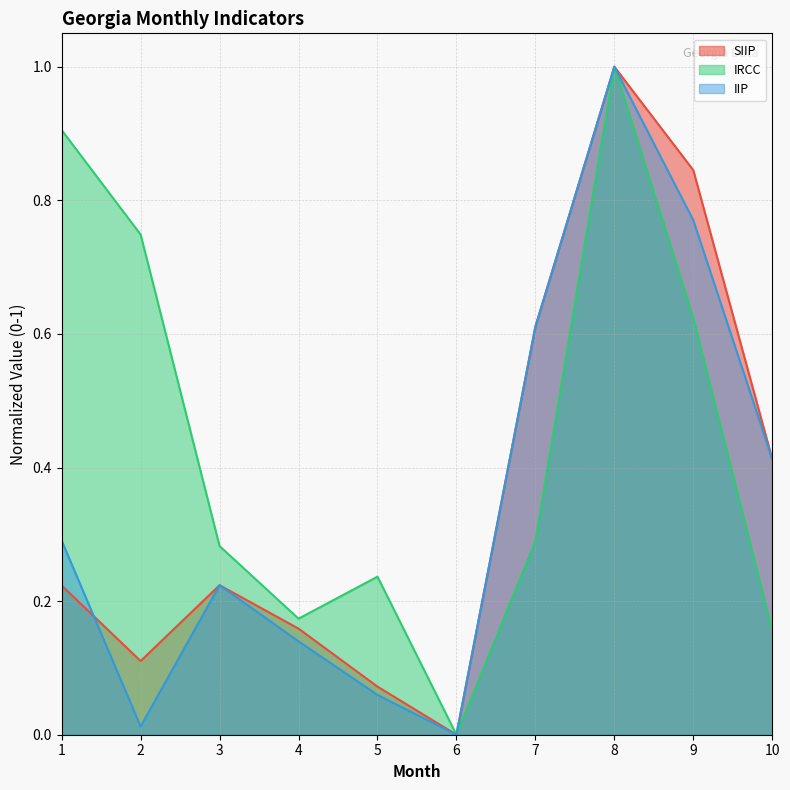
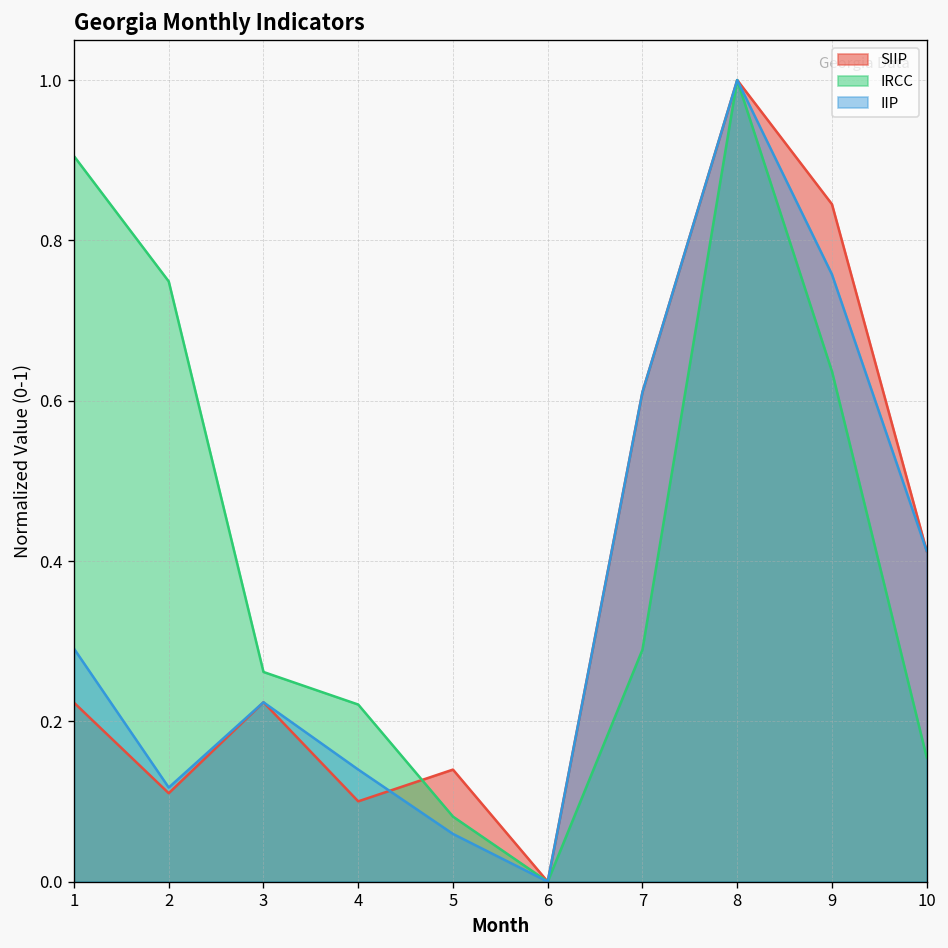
  {
    "SIIP": {
      "1": 0.22,
      "2": 0.11,
-     "4": 0.16,
-     "5": 0.07,
+     "4": 0.10,
+     "5": 0.14,
      "9": 0.85
    },
    "IRCC": {
      "1": 0.91,
      "2": 0.75,
-     "3": 0.28,
-     "4": 0.17,
-     "5": 0.24,
+     "3": 0.26,
+     "4": 0.22,
+     "5": 0.08,
      "7": 0.29,
-     "9": 0.62,
+     "9": 0.64,
      "10": 0.16
    },
    "IIP": {
      "1": 0.29,
-     "2": 0.01,
+     "2": 0.12,
      "4": 0.14,
      "5": 0.06,
-     "9": 0.77
+     "9": 0.76
    }
  }
